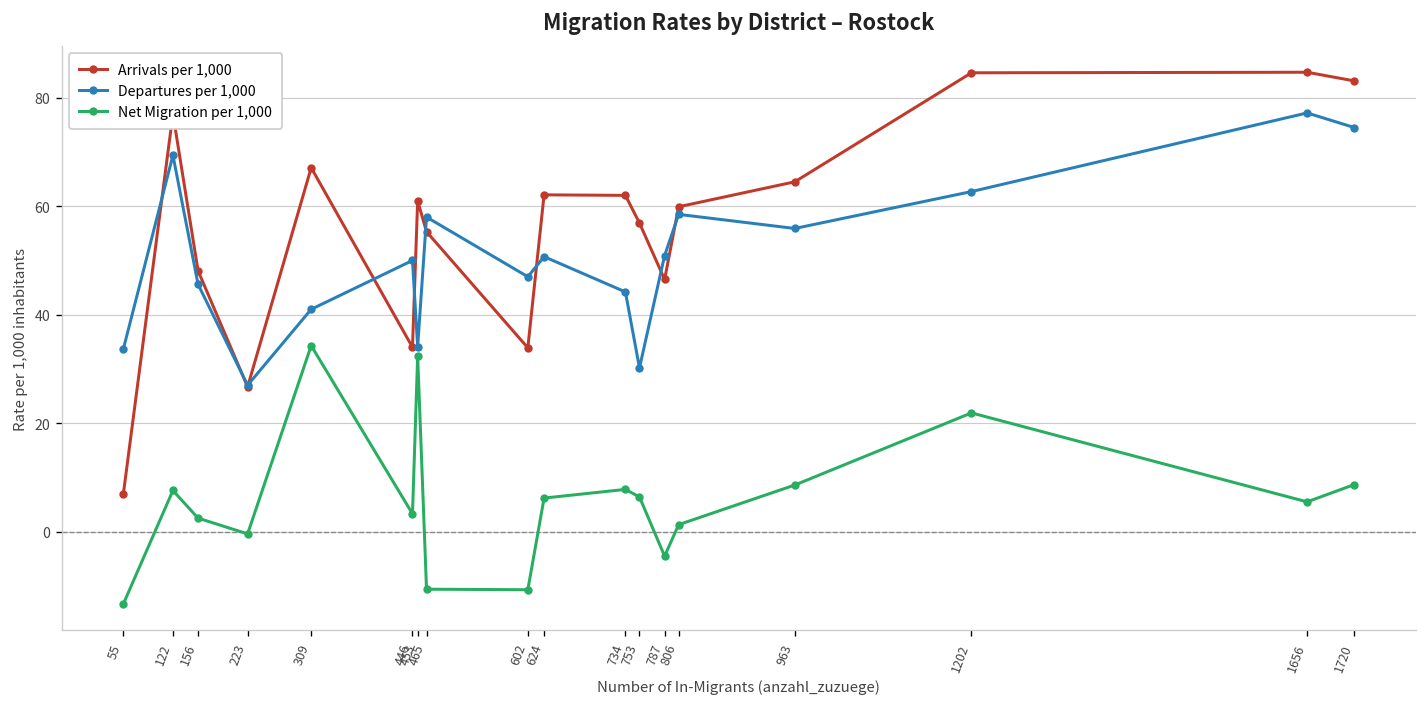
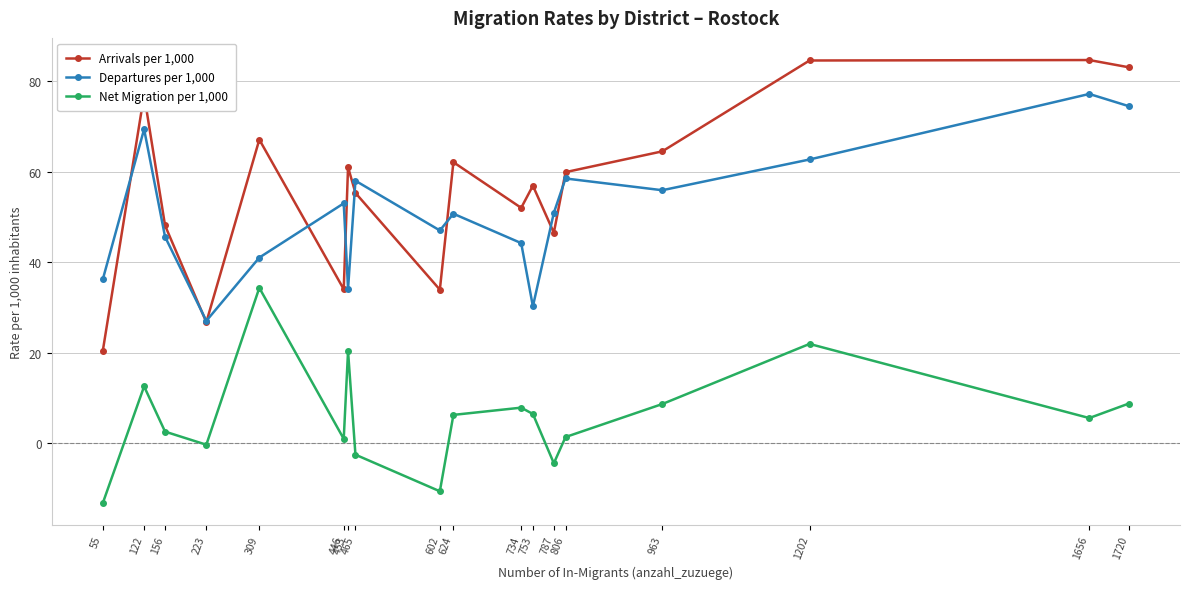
  {
    "Arrivals per 1,000": {
-     "55": 7,
+     "55": 20,
      "156": 48,
      "309": 67,
      "446": 34,
      "453": 61,
      "465": 55,
      "602": 34,
      "624": 62,
-     "734": 62,
+     "734": 52,
      "753": 57,
      "787": 47,
      "806": 60,
      "963": 65,
      "1202": 85,
      "1656": 85,
      "1720": 83
    },
    "Departures per 1,000": {
-     "55": 34,
+     "55": 36,
      "122": 69,
      "156": 46,
      "309": 41,
-     "446": 50,
+     "446": 53,
      "453": 34,
      "465": 58,
      "602": 47,
      "624": 51,
      "734": 44,
      "753": 30,
      "787": 51,
      "806": 59,
      "963": 56,
      "1202": 63,
      "1656": 77,
      "1720": 75
    },
    "Net Migration per 1,000": {
      "55": -13,
-     "122": 8,
+     "122": 13,
      "156": 3,
      "223": 0,
      "309": 34,
-     "446": 3,
-     "453": 32,
-     "465": -11,
+     "446": 1,
+     "453": 20,
+     "465": -3,
      "602": -11,
      "624": 6,
      "734": 8,
      "753": 6,
      "787": -5,
      "806": 1,
      "963": 9,
      "1202": 22,
      "1656": 6,
      "1720": 9
    }
  }
